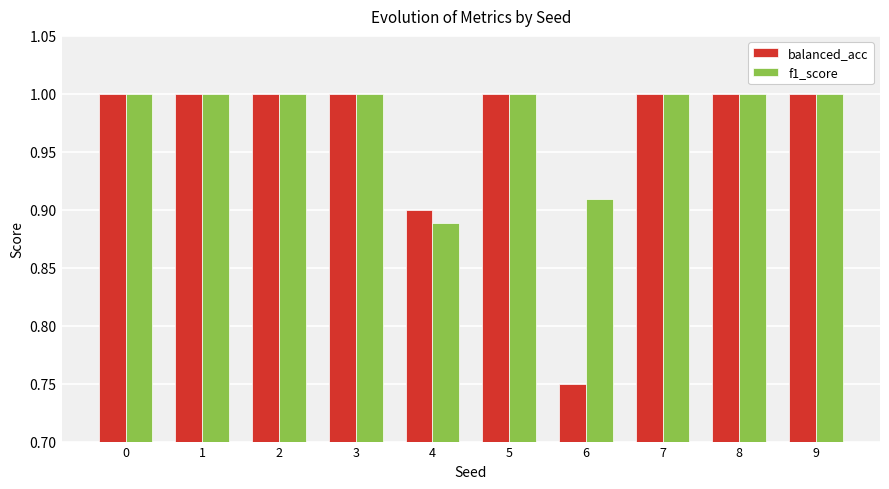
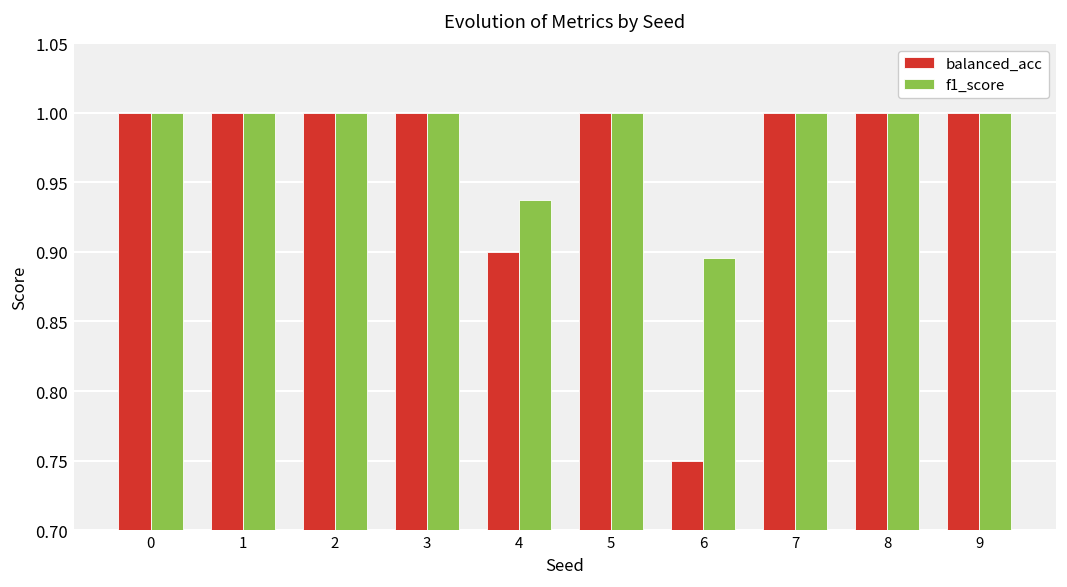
  {
    "balanced_acc": {
      "0": 1.000,
      "1": 1.000,
      "2": 1.000,
      "3": 1.000,
      "4": 0.900,
      "5": 1.000,
      "6": 0.750,
      "7": 1.000,
      "8": 1.000,
      "9": 1.000
    },
    "f1_score": {
      "0": 1.000,
      "1": 1.000,
      "2": 1.000,
      "3": 1.000,
-     "4": 0.889,
+     "4": 0.937,
      "5": 1.000,
-     "6": 0.909,
+     "6": 0.895,
      "7": 1.000,
      "8": 1.000,
      "9": 1.000
    }
  }
